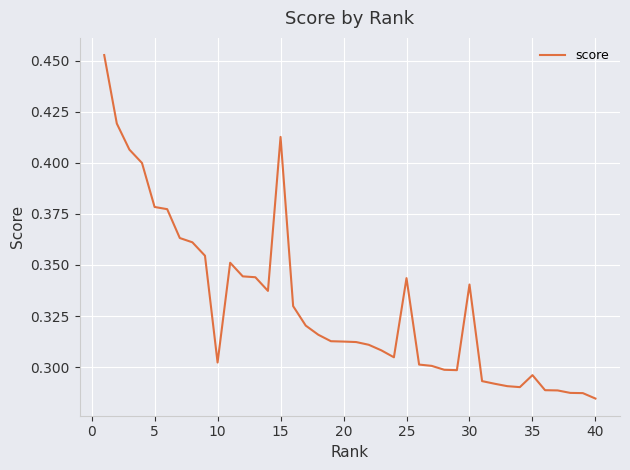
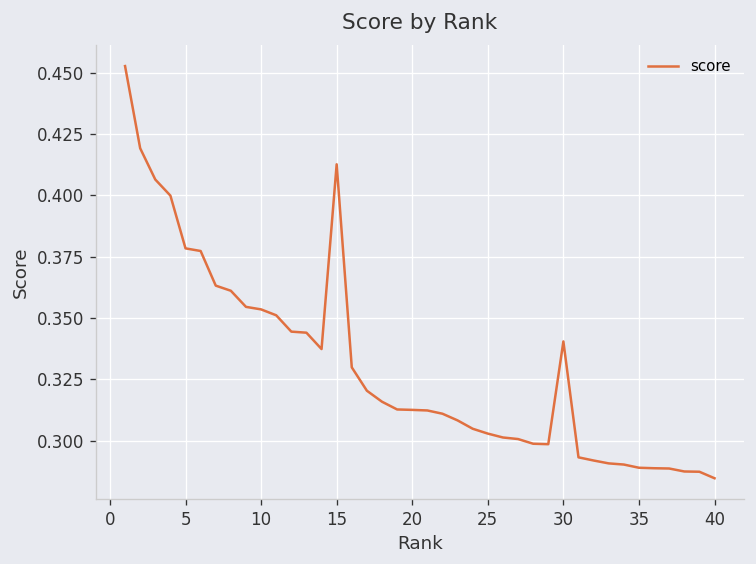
  {
    "5": 0.378,
-   "10": 0.302,
+   "10": 0.353,
    "15": 0.413,
    "20": 0.313,
-   "25": 0.344,
+   "25": 0.303,
    "30": 0.340,
-   "35": 0.296,
+   "35": 0.289,
    "40": 0.285
  }
